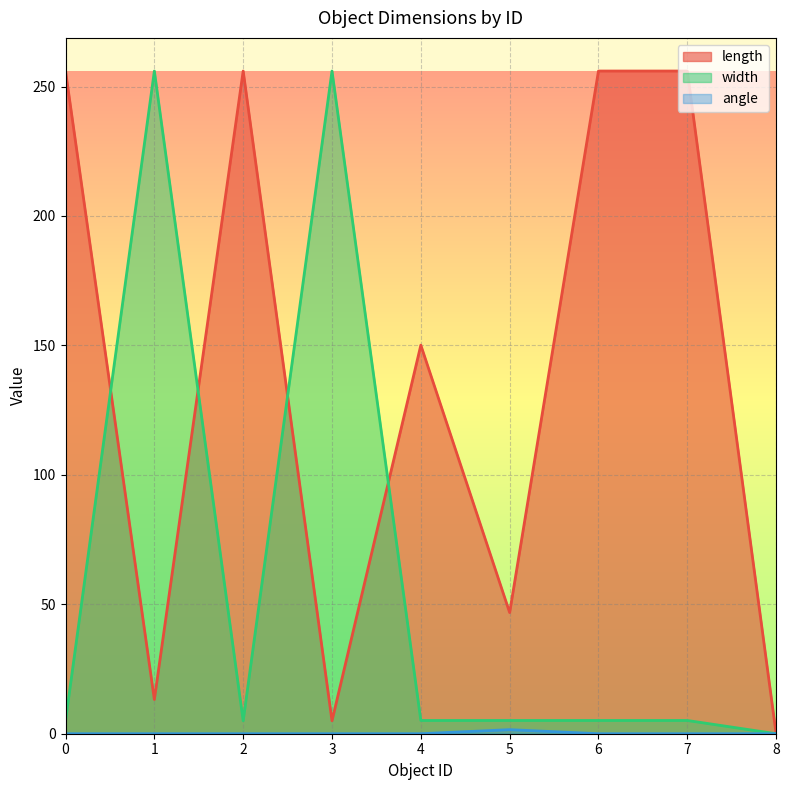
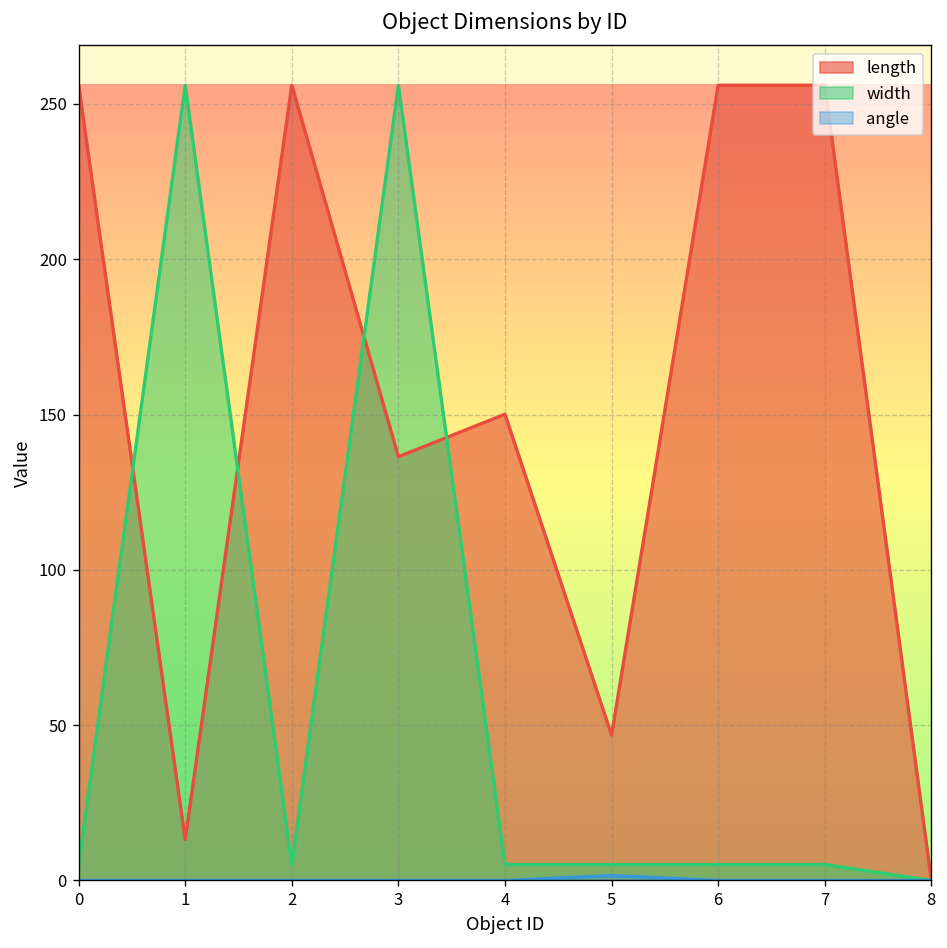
  {
    "length": {
      "0": 256,
      "1": 13,
      "2": 256,
-     "3": 5,
+     "3": 136,
      "4": 150,
      "5": 47,
      "6": 256
    },
    "width": {
      "0": 5,
      "1": 256,
      "2": 5,
      "3": 256,
      "4": 5,
      "5": 5,
      "6": 5,
      "7": 5
    },
    "angle": {
      "0": 0,
      "1": 0,
      "2": 0,
      "3": 0,
      "4": 0,
      "5": 2,
      "6": 0,
      "7": 0
    }
  }
